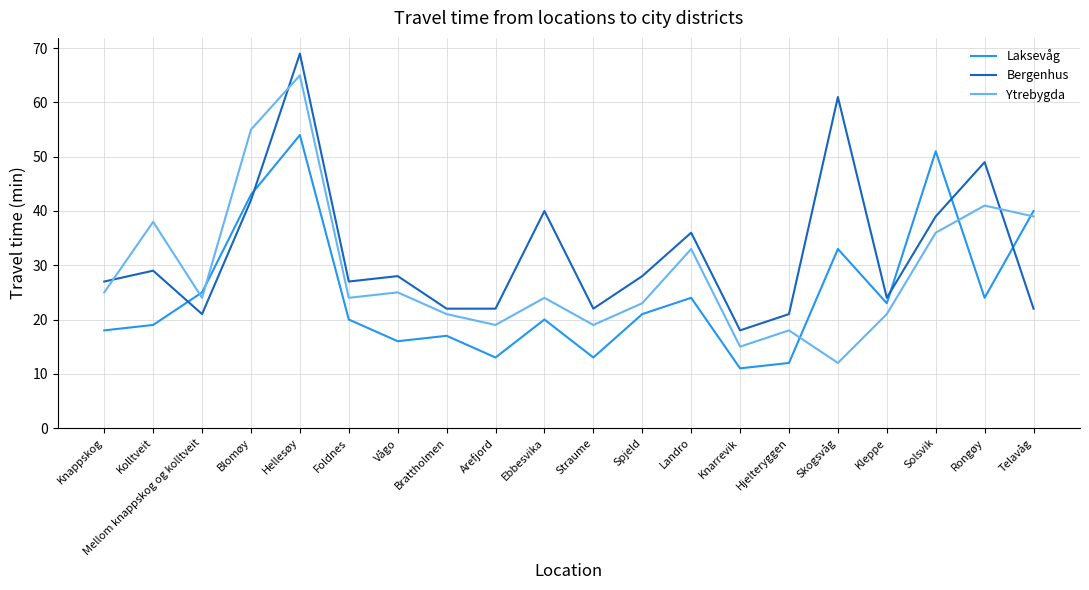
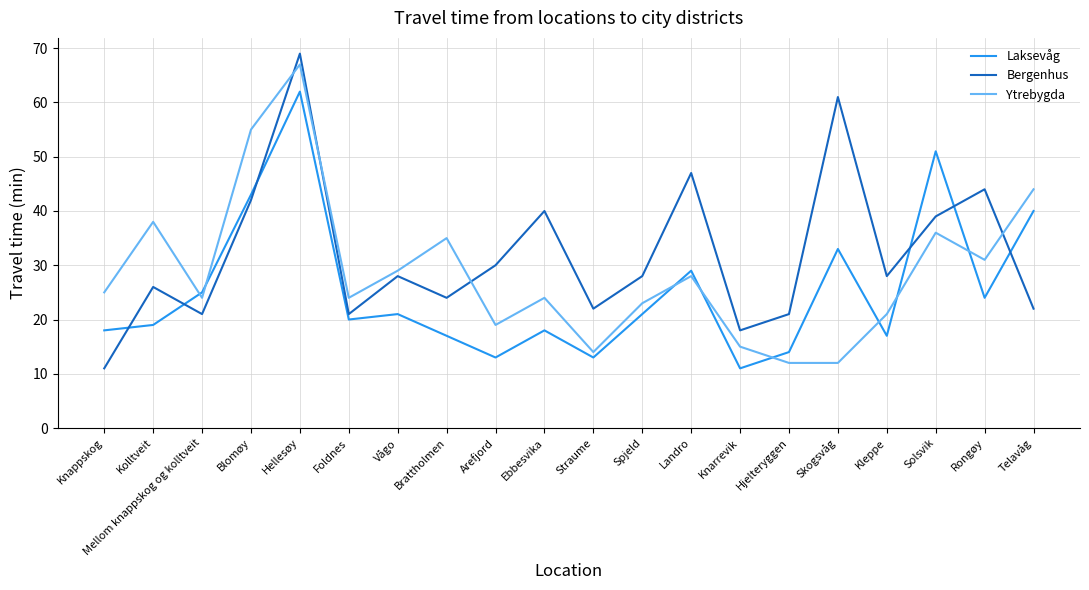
  {
    "Laksevåg": {
      "Knappskog": 18,
      "Kolltveit": 19,
      "Mellom knappskog og kolltveit": 25,
      "Blomøy": 43,
-     "Hellesøy": 54,
+     "Hellesøy": 62,
      "Foldnes": 20,
-     "Vågo": 16,
+     "Vågo": 21,
      "Brattholmen": 17,
      "Arefjord": 13,
-     "Ebbesvika": 20,
+     "Ebbesvika": 18,
      "Straume": 13,
      "Spjeld": 21,
-     "Landro": 24,
+     "Landro": 29,
      "Knarrevik": 11,
-     "Hjelteryggen": 12,
+     "Hjelteryggen": 14,
      "Skogsvåg": 33,
-     "Kleppe": 23,
+     "Kleppe": 17,
      "Solsvik": 51,
      "Rongøy": 24,
      "Telavåg": 40
    },
    "Bergenhus": {
-     "Knappskog": 27,
-     "Kolltveit": 29,
+     "Knappskog": 11,
+     "Kolltveit": 26,
      "Mellom knappskog og kolltveit": 21,
      "Blomøy": 42,
      "Hellesøy": 69,
-     "Foldnes": 27,
+     "Foldnes": 21,
      "Vågo": 28,
-     "Brattholmen": 22,
-     "Arefjord": 22,
+     "Brattholmen": 24,
+     "Arefjord": 30,
      "Ebbesvika": 40,
      "Straume": 22,
      "Spjeld": 28,
-     "Landro": 36,
+     "Landro": 47,
      "Knarrevik": 18,
      "Hjelteryggen": 21,
      "Skogsvåg": 61,
-     "Kleppe": 24,
+     "Kleppe": 28,
      "Solsvik": 39,
-     "Rongøy": 49,
+     "Rongøy": 44,
      "Telavåg": 22
    },
    "Ytrebygda": {
      "Knappskog": 25,
      "Kolltveit": 38,
      "Mellom knappskog og kolltveit": 24,
      "Blomøy": 55,
-     "Hellesøy": 65,
+     "Hellesøy": 67,
      "Foldnes": 24,
-     "Vågo": 25,
-     "Brattholmen": 21,
+     "Vågo": 29,
+     "Brattholmen": 35,
      "Arefjord": 19,
      "Ebbesvika": 24,
-     "Straume": 19,
+     "Straume": 14,
      "Spjeld": 23,
-     "Landro": 33,
+     "Landro": 28,
      "Knarrevik": 15,
-     "Hjelteryggen": 18,
+     "Hjelteryggen": 12,
      "Skogsvåg": 12,
      "Kleppe": 21,
      "Solsvik": 36,
-     "Rongøy": 41,
-     "Telavåg": 39
+     "Rongøy": 31,
+     "Telavåg": 44
    }
  }
